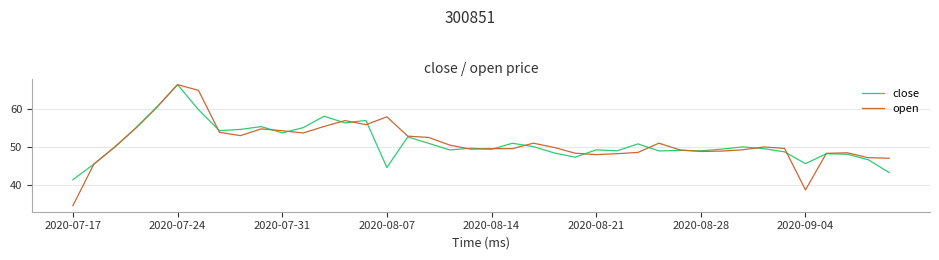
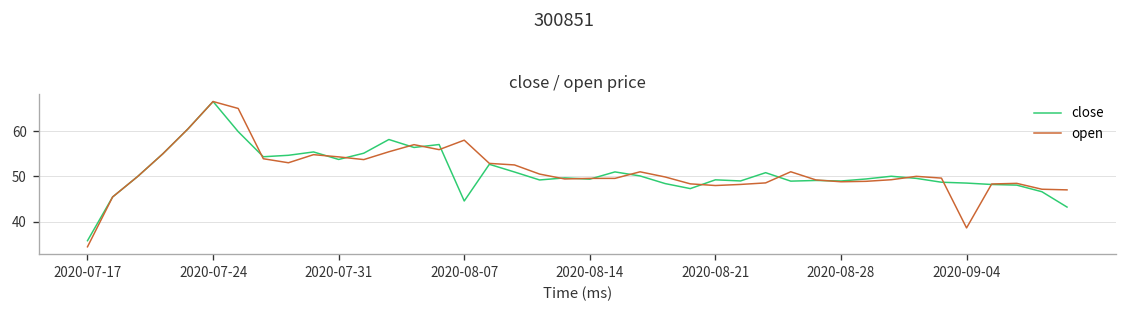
  {
    "close": {
-     "2020-07-17": 41,
+     "2020-07-17": 36,
      "2020-08-07": 45,
      "2020-08-21": 49,
-     "2020-09-04": 46
+     "2020-09-04": 49
    },
    "open": {
      "2020-07-17": 34,
      "2020-08-07": 58,
      "2020-08-21": 48,
      "2020-09-04": 39
    }
  }
